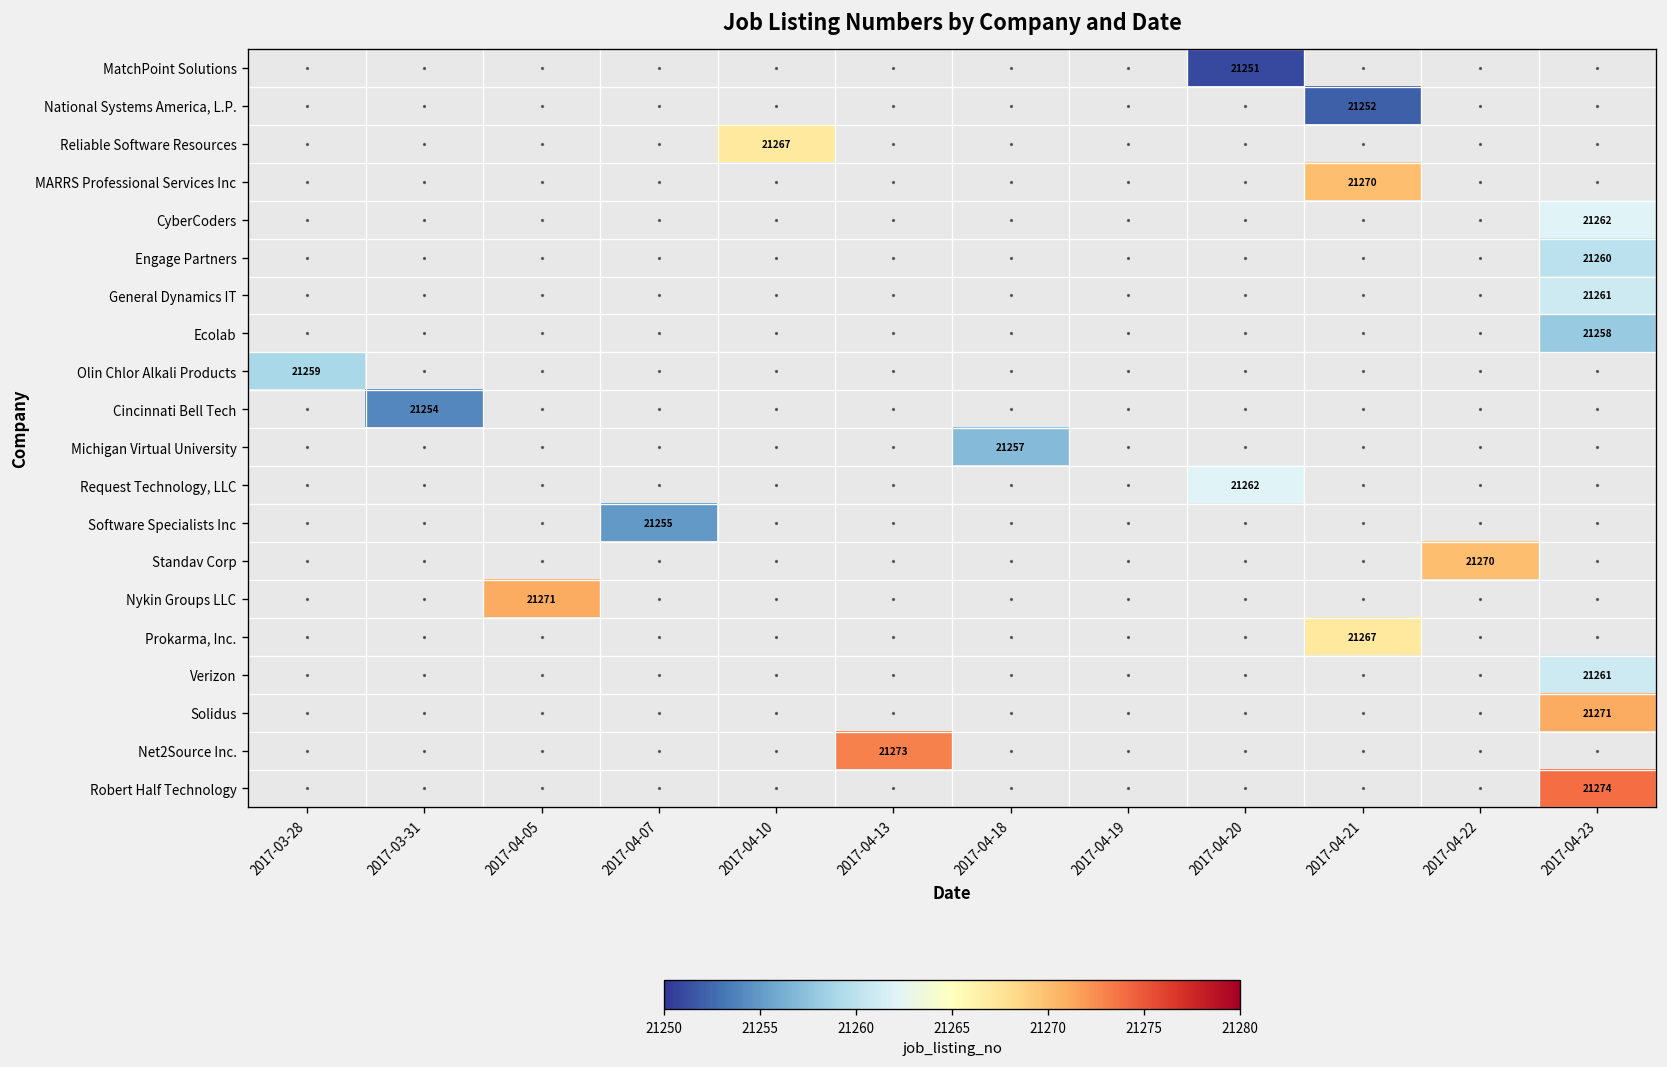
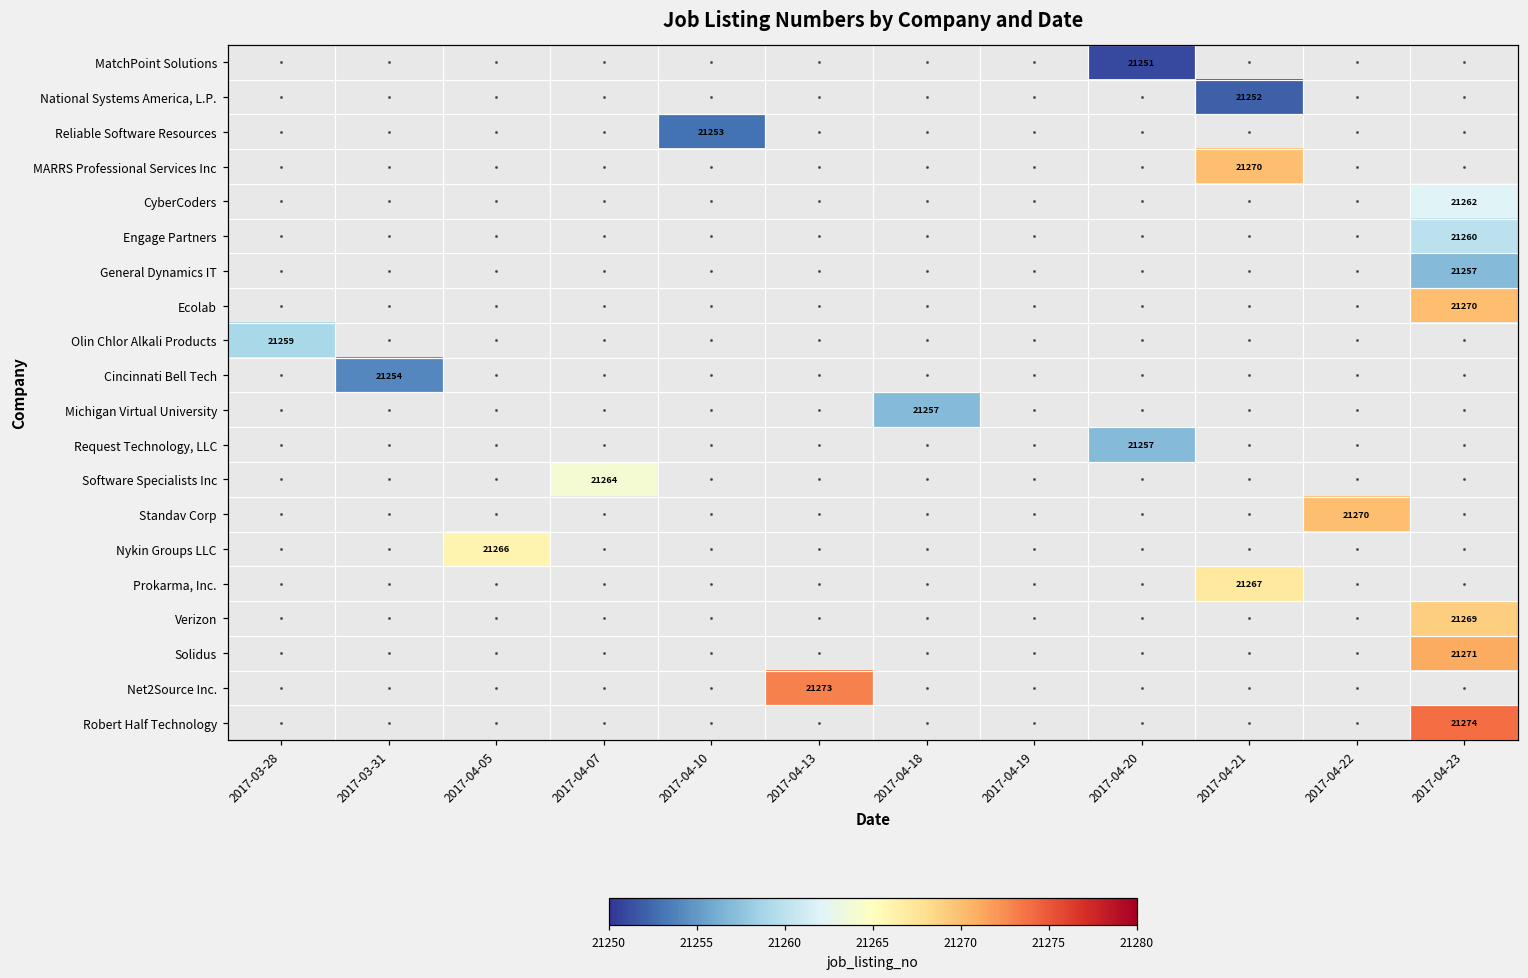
  {
    "MatchPoint Solutions": {
      "2017-04-20": 21251
    },
    "National Systems America, L.P.": {
      "2017-04-21": 21252
    },
    "Reliable Software Resources": {
-     "2017-04-10": 21267
+     "2017-04-10": 21253
    },
    "MARRS Professional Services Inc": {
      "2017-04-21": 21270
    },
    "CyberCoders": {
      "2017-04-23": 21262
    },
    "Engage Partners": {
      "2017-04-23": 21260
    },
    "General Dynamics IT": {
-     "2017-04-23": 21261
+     "2017-04-23": 21257
    },
    "Ecolab": {
-     "2017-04-23": 21258
+     "2017-04-23": 21270
    },
    "Olin Chlor Alkali Products": {
      "2017-03-28": 21259
    },
    "Cincinnati Bell Tech": {
      "2017-03-31": 21254
    },
    "Michigan Virtual University": {
      "2017-04-18": 21257
    },
    "Request Technology, LLC": {
-     "2017-04-20": 21262
+     "2017-04-20": 21257
    },
    "Software Specialists Inc": {
-     "2017-04-07": 21255
+     "2017-04-07": 21264
    },
    "Standav Corp": {
      "2017-04-22": 21270
    },
    "Nykin Groups LLC": {
-     "2017-04-05": 21271
+     "2017-04-05": 21266
    },
    "Prokarma, Inc.": {
      "2017-04-21": 21267
    },
    "Verizon": {
-     "2017-04-23": 21261
+     "2017-04-23": 21269
    },
    "Solidus": {
      "2017-04-23": 21271
    },
    "Net2Source Inc.": {
      "2017-04-13": 21273
    },
    "Robert Half Technology": {
      "2017-04-23": 21274
    }
  }
